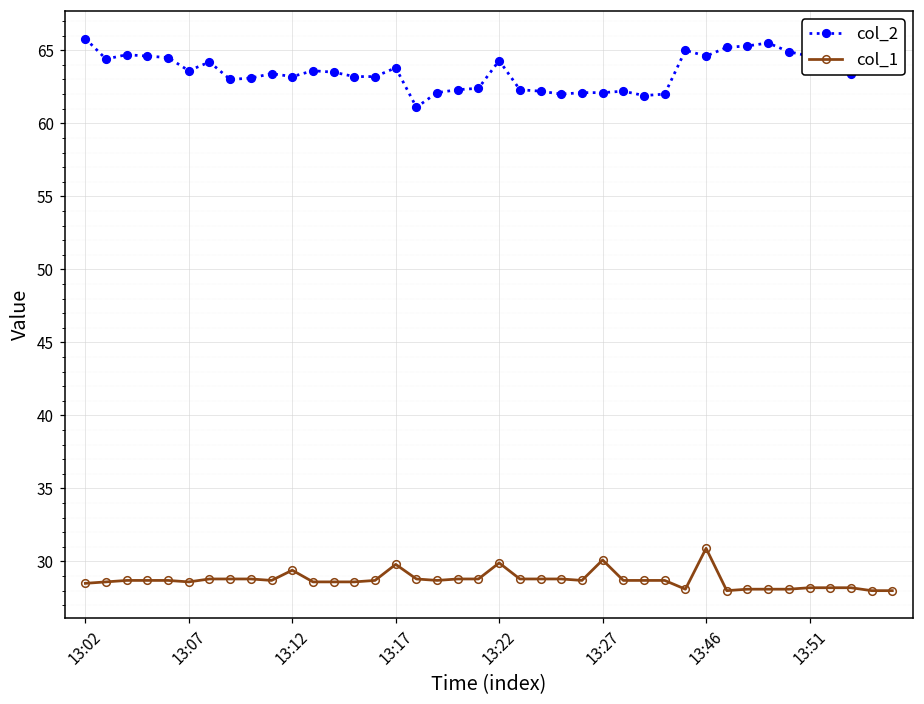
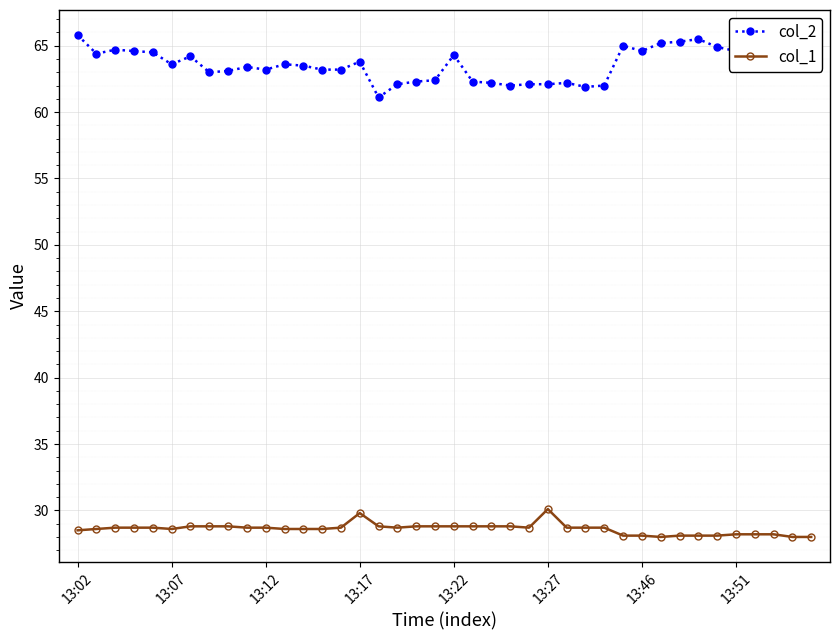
  {
    "col_2": {
      "13:02": 65.8,
      "13:07": 63.6,
      "13:12": 63.2,
      "13:17": 63.8,
      "13:22": 64.3,
      "13:27": 62.1,
      "13:46": 64.6
    },
    "col_1": {
      "13:02": 28.5,
      "13:07": 28.6,
-     "13:12": 29.4,
+     "13:12": 28.7,
      "13:17": 29.8,
-     "13:22": 29.9,
+     "13:22": 28.8,
      "13:27": 30.1,
-     "13:46": 30.9,
+     "13:46": 28.1,
      "13:51": 28.2
    }
  }
